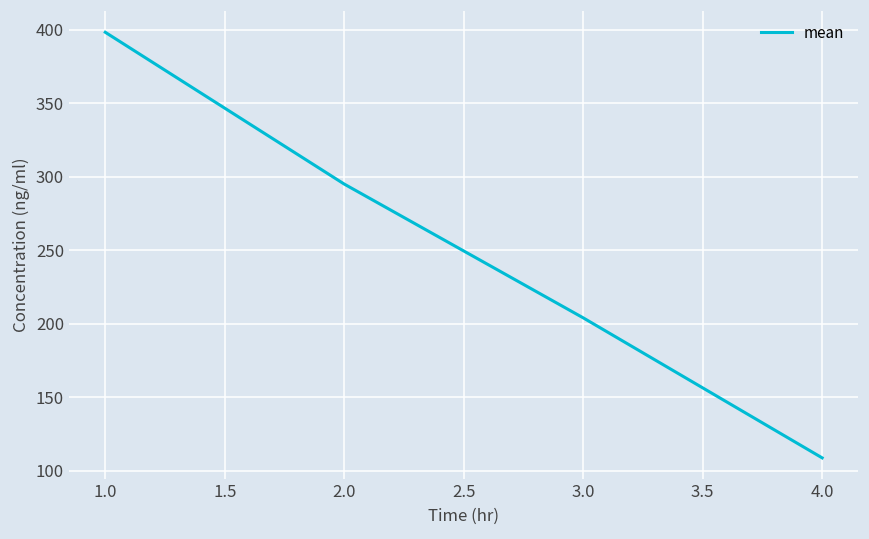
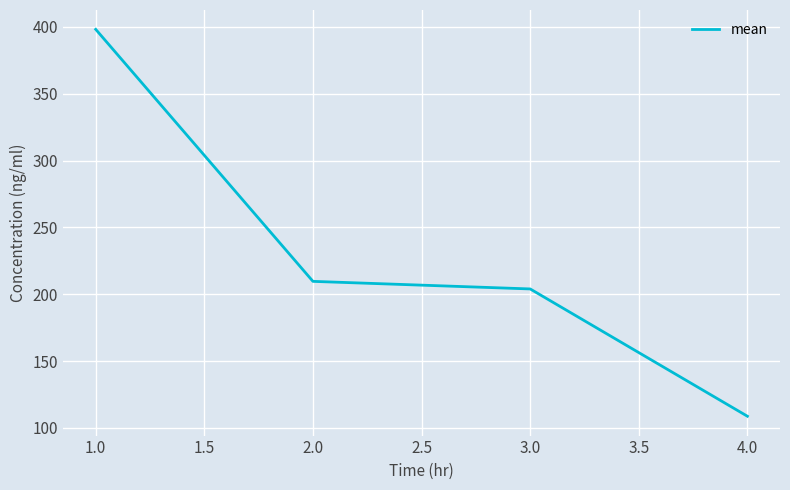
  {
    "1.0": 398,
-   "2.0": 295,
+   "2.0": 210,
    "3.0": 204,
    "4.0": 109
  }
